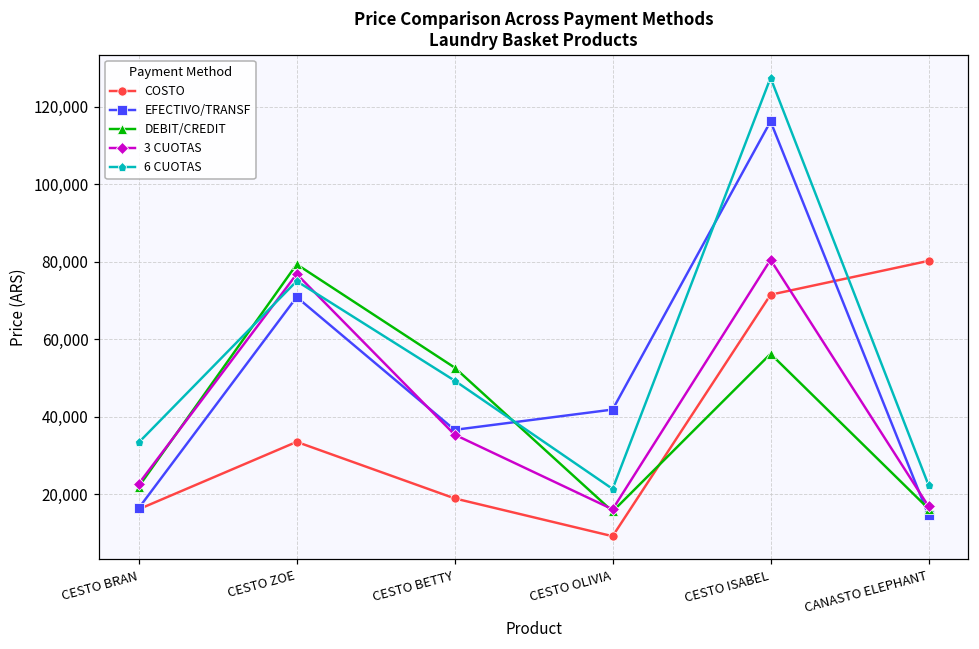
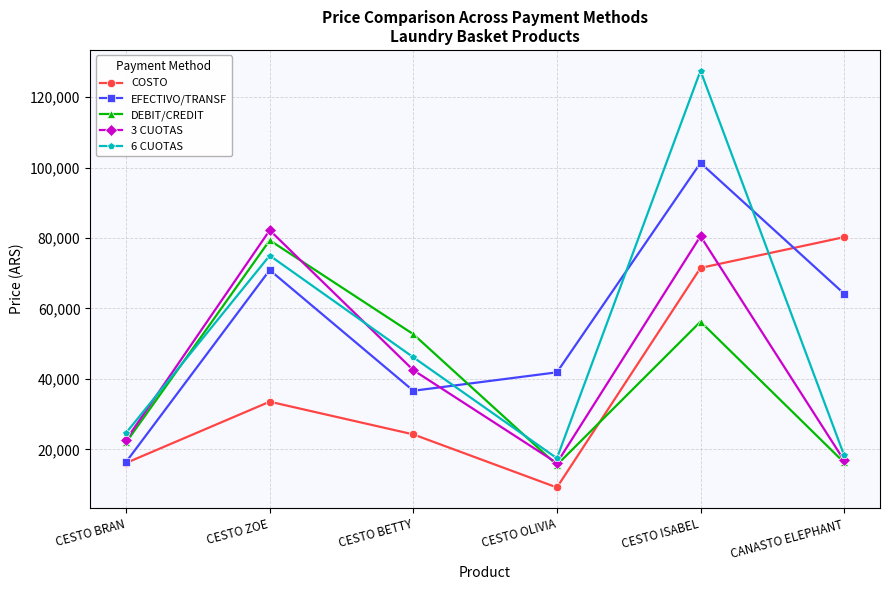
  {
    "COSTO": {
      "CESTO ZOE": "34,000",
-     "CESTO BETTY": "19,000",
+     "CESTO BETTY": "24,000",
      "CESTO OLIVIA": "9,000",
      "CESTO ISABEL": "72,000",
      "CANASTO ELEPHANT": "80,000"
    },
    "EFECTIVO/TRANSF": {
      "CESTO ZOE": "71,000",
      "CESTO BETTY": "37,000",
      "CESTO OLIVIA": "42,000",
-     "CESTO ISABEL": "116,000",
-     "CANASTO ELEPHANT": "15,000"
+     "CESTO ISABEL": "101,000",
+     "CANASTO ELEPHANT": "64,000"
    },
    "DEBIT/CREDIT": {
      "CESTO BRAN": "22,000",
      "CESTO ZOE": "79,000",
      "CESTO BETTY": "53,000",
      "CESTO ISABEL": "56,000"
    },
    "3 CUOTAS": {
      "CESTO BRAN": "23,000",
-     "CESTO ZOE": "77,000",
-     "CESTO BETTY": "35,000",
+     "CESTO ZOE": "82,000",
+     "CESTO BETTY": "43,000",
      "CESTO ISABEL": "81,000"
    },
    "6 CUOTAS": {
-     "CESTO BRAN": "33,000",
+     "CESTO BRAN": "25,000",
      "CESTO ZOE": "75,000",
-     "CESTO BETTY": "49,000",
-     "CESTO OLIVIA": "21,000",
+     "CESTO BETTY": "46,000",
+     "CESTO OLIVIA": "18,000",
      "CESTO ISABEL": "127,000",
-     "CANASTO ELEPHANT": "22,000"
+     "CANASTO ELEPHANT": "18,000"
    }
  }
